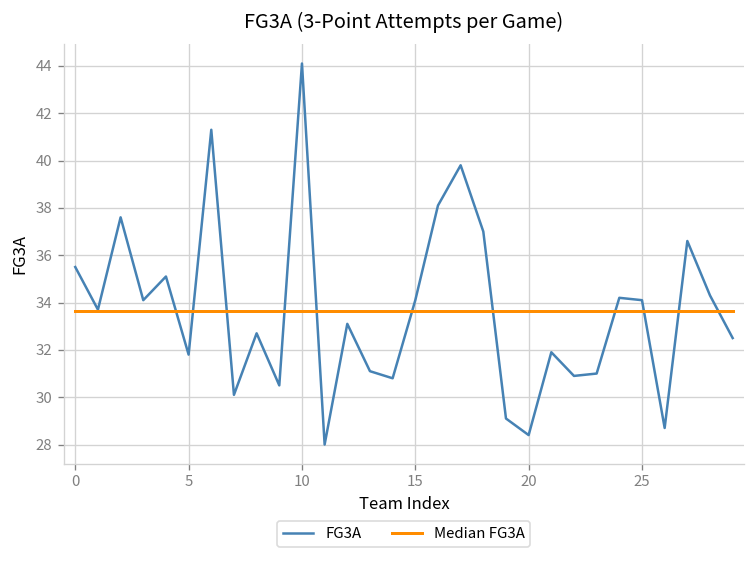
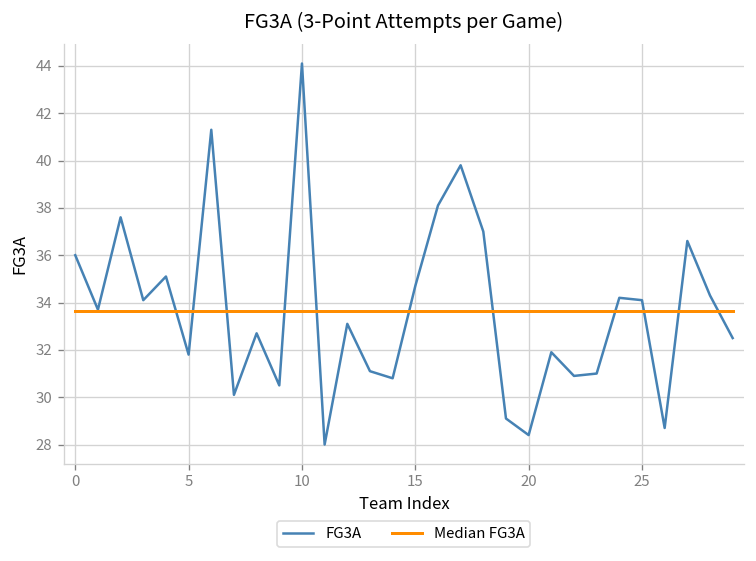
  {
    "FG3A": {
-     "0": 35.5,
+     "0": 36.0,
      "5": 31.8,
      "10": 44.1,
-     "15": 34.1,
+     "15": 34.7,
      "20": 28.4,
      "25": 34.1
    },
    "Median FG3A": {
      "0": 33.7,
      "5": 33.7,
      "10": 33.7,
      "15": 33.7,
      "20": 33.7,
      "25": 33.7
    }
  }
